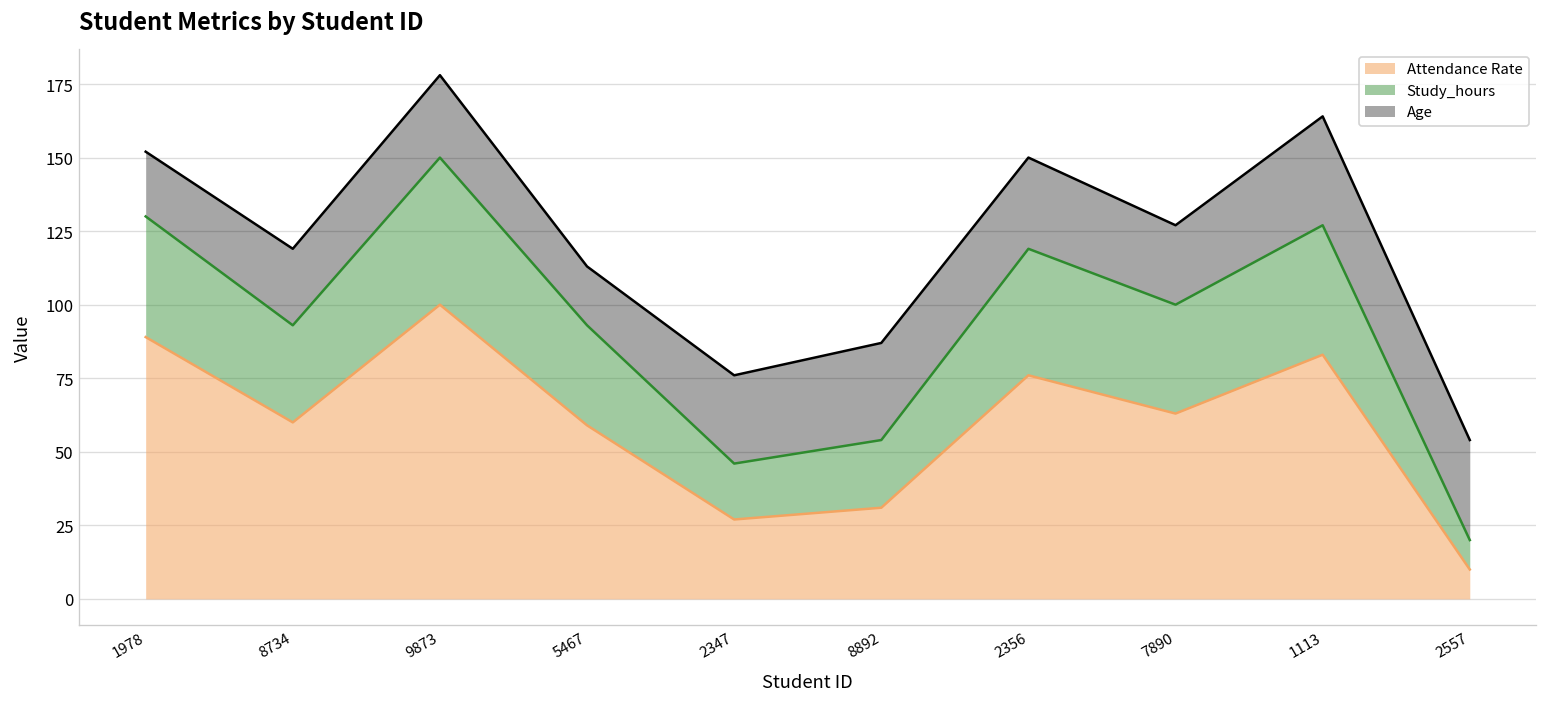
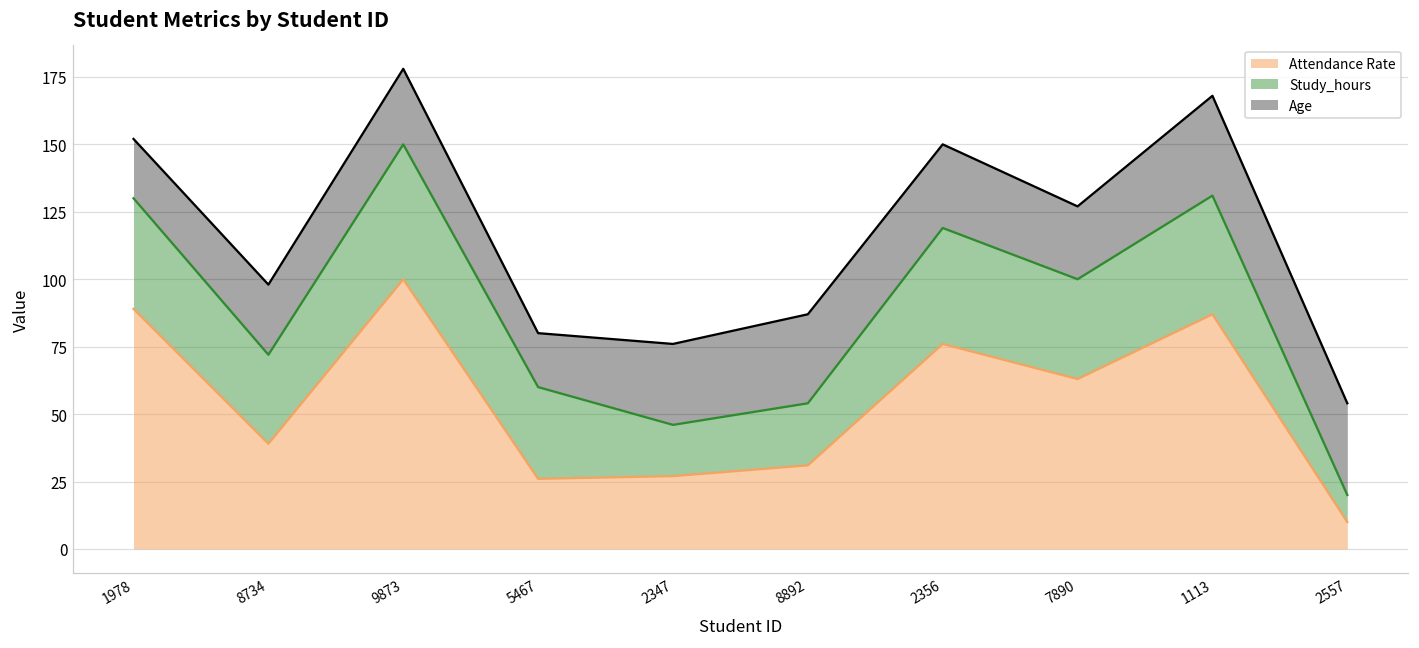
  {
    "Attendance Rate": {
      "1978": 89,
-     "8734": 60,
+     "8734": 39,
      "9873": 100,
-     "5467": 59,
+     "5467": 26,
      "2347": 27,
      "8892": 31,
      "2356": 76,
      "7890": 63,
-     "1113": 83,
+     "1113": 87,
      "2557": 10
    }
  }
